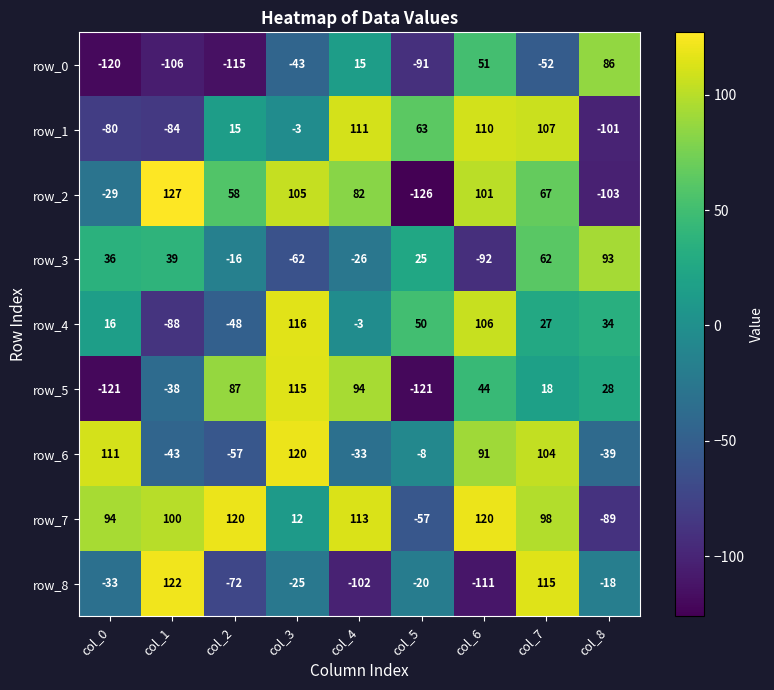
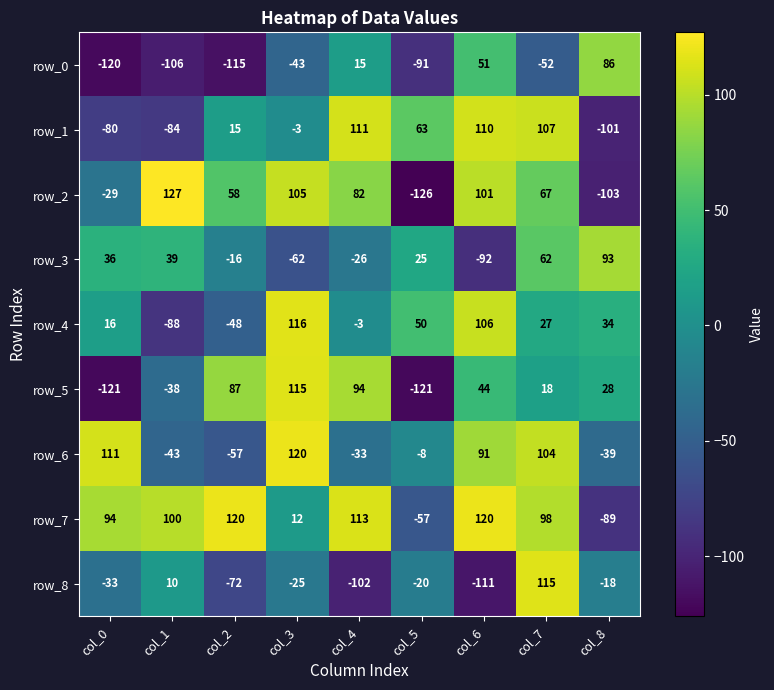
  {
    "row_0": {
      "col_0": -120,
      "col_1": -106,
      "col_2": -115,
      "col_3": -43,
      "col_4": 15,
      "col_5": -91,
      "col_6": 51,
      "col_7": -52,
      "col_8": 86
    },
    "row_1": {
      "col_0": -80,
      "col_1": -84,
      "col_2": 15,
      "col_3": -3,
      "col_4": 111,
      "col_5": 63,
      "col_6": 110,
      "col_7": 107,
      "col_8": -101
    },
    "row_2": {
      "col_0": -29,
      "col_1": 127,
      "col_2": 58,
      "col_3": 105,
      "col_4": 82,
      "col_5": -126,
      "col_6": 101,
      "col_7": 67,
      "col_8": -103
    },
    "row_3": {
      "col_0": 36,
      "col_1": 39,
      "col_2": -16,
      "col_3": -62,
      "col_4": -26,
      "col_5": 25,
      "col_6": -92,
      "col_7": 62,
      "col_8": 93
    },
    "row_4": {
      "col_0": 16,
      "col_1": -88,
      "col_2": -48,
      "col_3": 116,
      "col_4": -3,
      "col_5": 50,
      "col_6": 106,
      "col_7": 27,
      "col_8": 34
    },
    "row_5": {
      "col_0": -121,
      "col_1": -38,
      "col_2": 87,
      "col_3": 115,
      "col_4": 94,
      "col_5": -121,
      "col_6": 44,
      "col_7": 18,
      "col_8": 28
    },
    "row_6": {
      "col_0": 111,
      "col_1": -43,
      "col_2": -57,
      "col_3": 120,
      "col_4": -33,
      "col_5": -8,
      "col_6": 91,
      "col_7": 104,
      "col_8": -39
    },
    "row_7": {
      "col_0": 94,
      "col_1": 100,
      "col_2": 120,
      "col_3": 12,
      "col_4": 113,
      "col_5": -57,
      "col_6": 120,
      "col_7": 98,
      "col_8": -89
    },
    "row_8": {
      "col_0": -33,
-     "col_1": 122,
+     "col_1": 10,
      "col_2": -72,
      "col_3": -25,
      "col_4": -102,
      "col_5": -20,
      "col_6": -111,
      "col_7": 115,
      "col_8": -18
    }
  }
